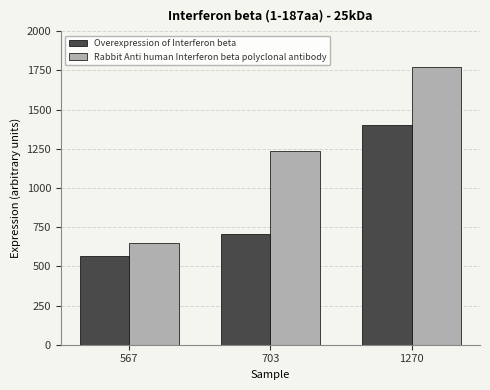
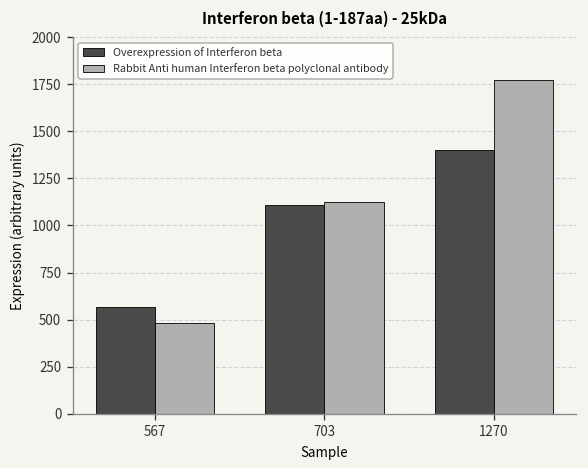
  {
    "Overexpression of Interferon beta": {
      "567": 570,
-     "703": 700,
+     "703": 1110,
      "1270": 1400
    },
    "Rabbit Anti human Interferon beta polyclonal antibody": {
-     "567": 650,
-     "703": 1240,
+     "567": 480,
+     "703": 1120,
      "1270": 1770
    }
  }
